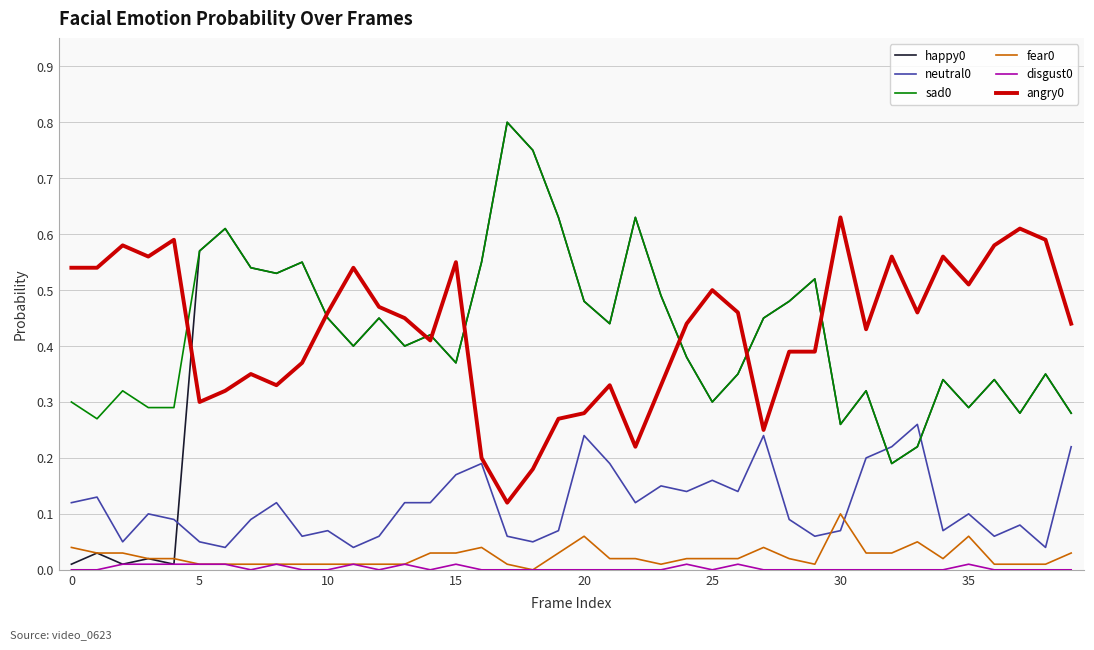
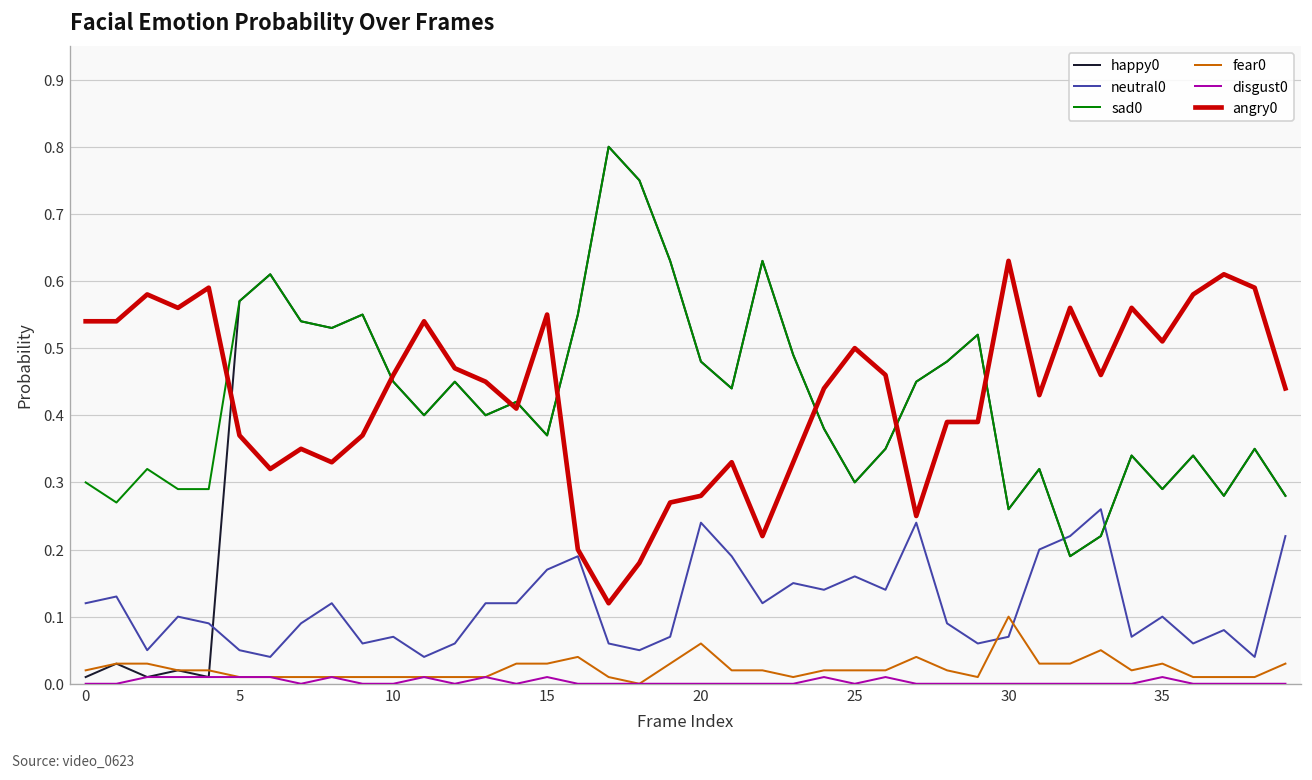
  {
    "happy0": {
      "0": 0.01
    },
    "neutral0": {
      "0": 0.12,
      "5": 0.05,
      "10": 0.07,
      "15": 0.17,
      "20": 0.24,
      "25": 0.16,
      "30": 0.07,
      "35": 0.10
    },
    "sad0": {
      "0": 0.30
    },
    "fear0": {
-     "0": 0.04,
+     "0": 0.02,
      "10": 0.01,
      "15": 0.03,
      "20": 0.06,
      "25": 0.02,
      "30": 0.10,
-     "35": 0.06
+     "35": 0.03
    },
    "disgust0": {
      "0": 0.00,
      "10": 0.00,
      "15": 0.01,
      "20": 0.00,
      "25": 0.00,
      "30": 0.00,
      "35": 0.01
    },
    "angry0": {
      "0": 0.54,
-     "5": 0.30,
+     "5": 0.37,
      "10": 0.46,
      "15": 0.55,
      "20": 0.28,
      "25": 0.50,
      "30": 0.63,
      "35": 0.51
    }
  }
